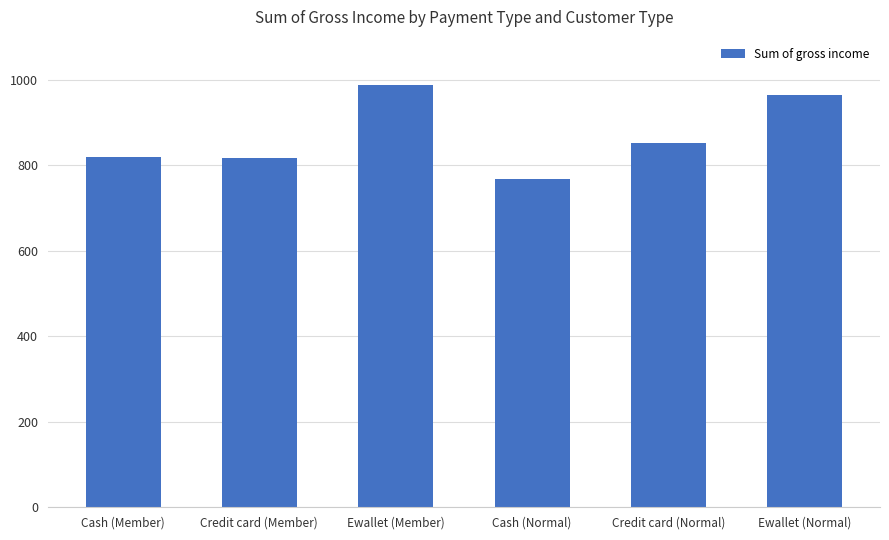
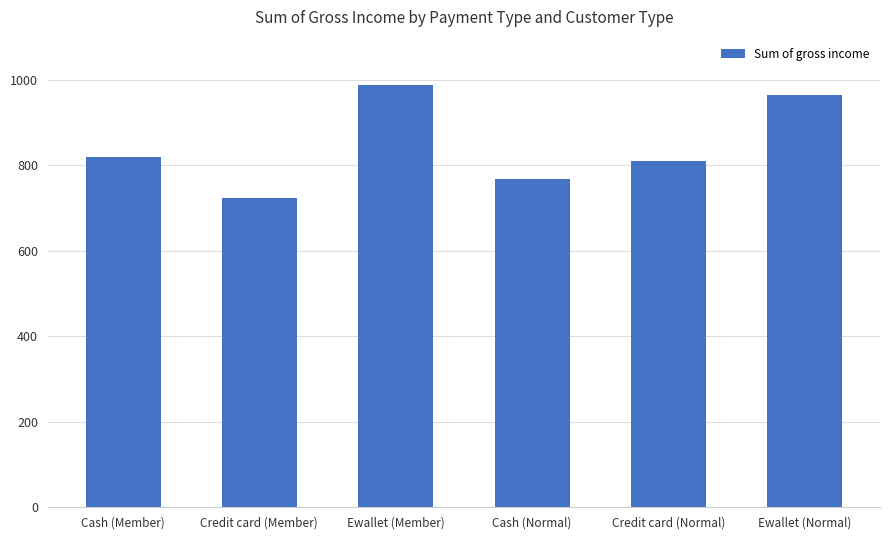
  {
    "Cash (Member)": 820,
-   "Credit card (Member)": 820,
+   "Credit card (Member)": 720,
    "Ewallet (Member)": 990,
    "Cash (Normal)": 770,
-   "Credit card (Normal)": 850,
+   "Credit card (Normal)": 810,
    "Ewallet (Normal)": 960
  }
